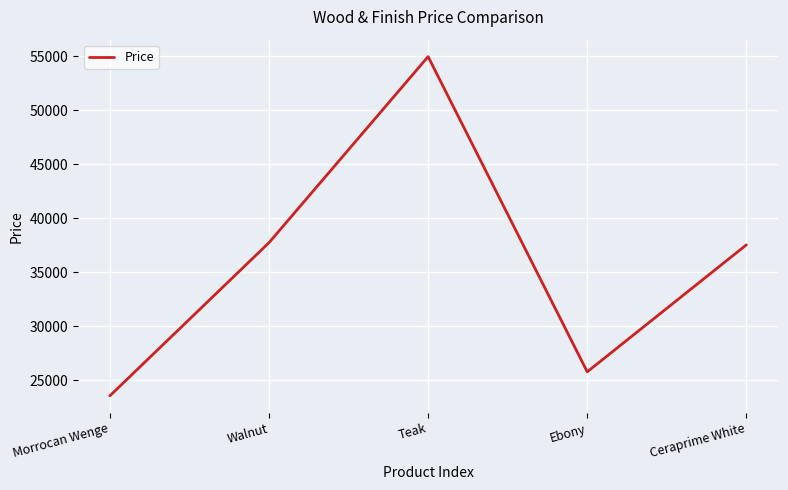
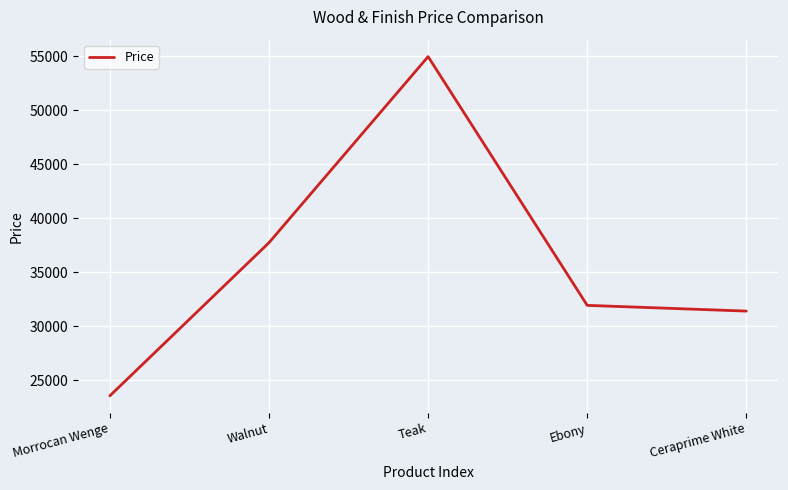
  {
    "Morrocan Wenge": 23600,
    "Walnut": 37800,
    "Teak": 55000,
-   "Ebony": 25800,
-   "Ceraprime White": 37600
+   "Ebony": 32000,
+   "Ceraprime White": 31400
  }
